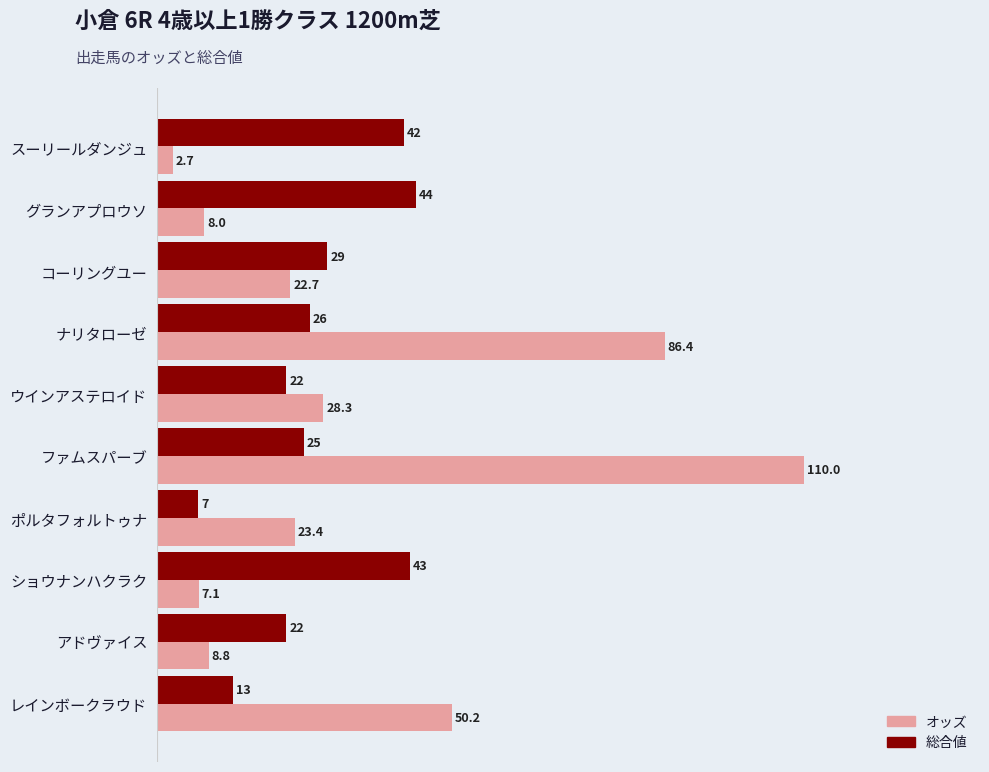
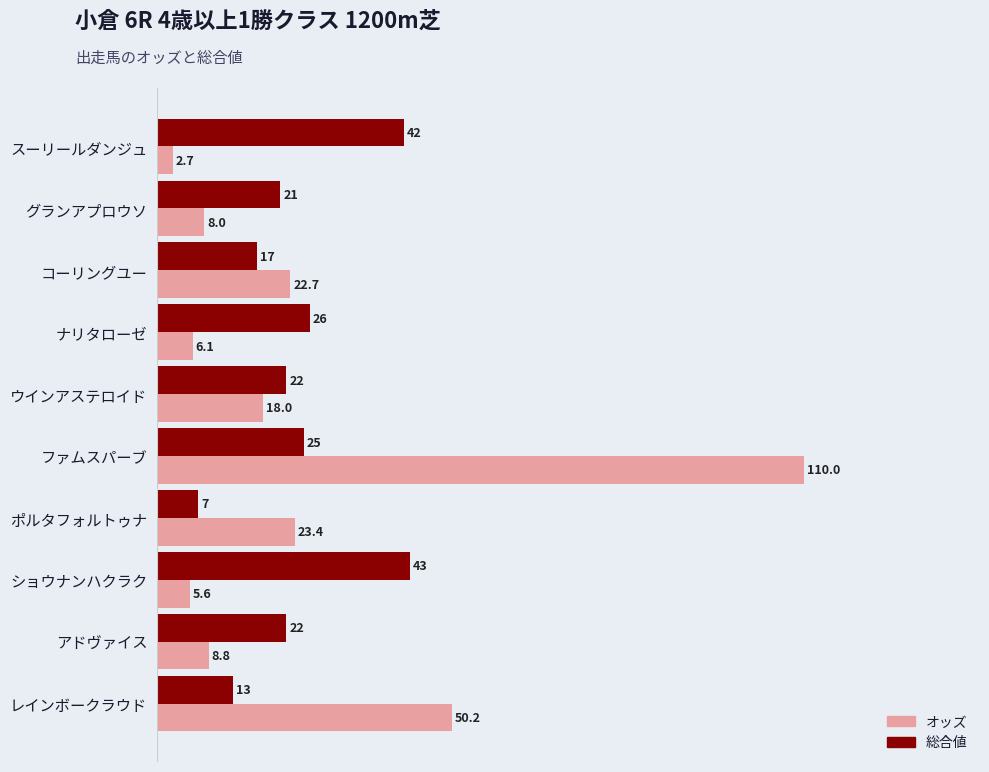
  {
    "オッズ": {
      "スーリールダンジュ": 2.7,
      "グランアプロウソ": 8.0,
      "コーリングユー": 22.7,
-     "ナリタローゼ": 86.4,
-     "ウインアステロイド": 28.3,
+     "ナリタローゼ": 6.1,
+     "ウインアステロイド": 18.0,
      "ファムスパーブ": 110.0,
      "ポルタフォルトゥナ": 23.4,
-     "ショウナンハクラク": 7.1,
+     "ショウナンハクラク": 5.6,
      "アドヴァイス": 8.8,
      "レインボークラウド": 50.2
    },
    "総合値": {
      "スーリールダンジュ": 42,
-     "グランアプロウソ": 44,
-     "コーリングユー": 29,
+     "グランアプロウソ": 21,
+     "コーリングユー": 17,
      "ナリタローゼ": 26,
      "ウインアステロイド": 22,
      "ファムスパーブ": 25,
      "ポルタフォルトゥナ": 7,
      "ショウナンハクラク": 43,
      "アドヴァイス": 22,
      "レインボークラウド": 13
    }
  }
